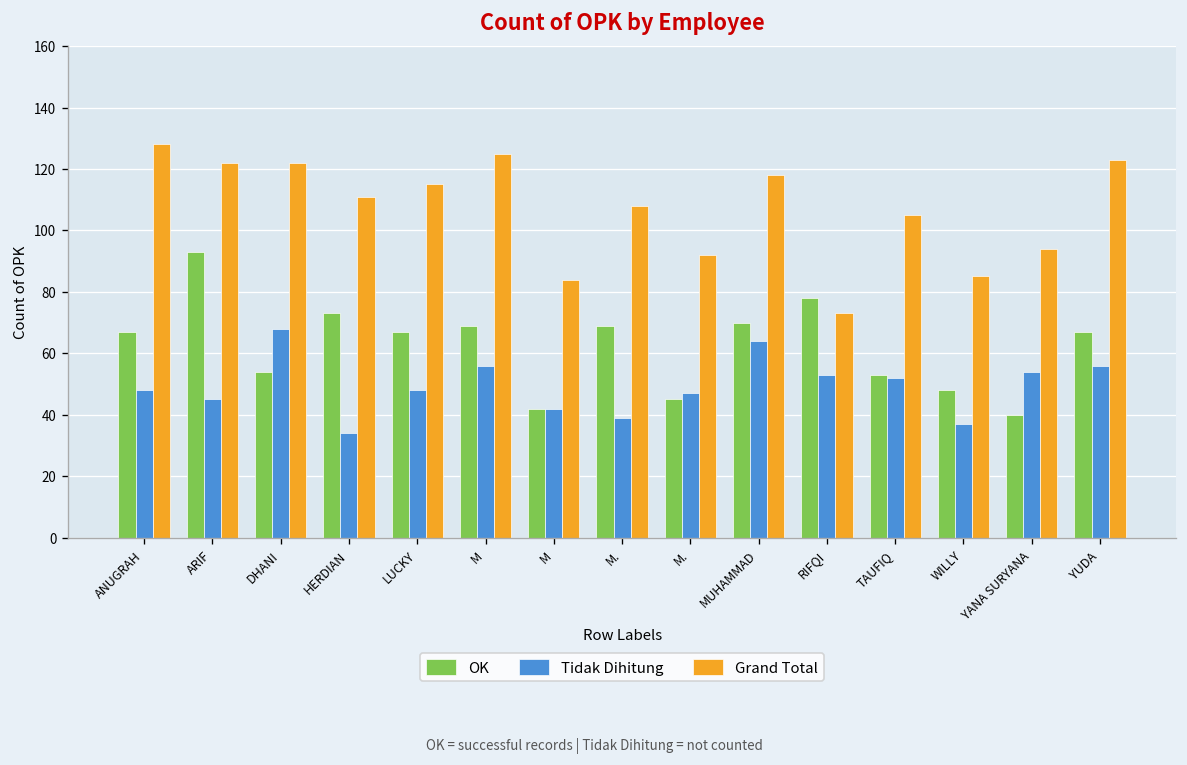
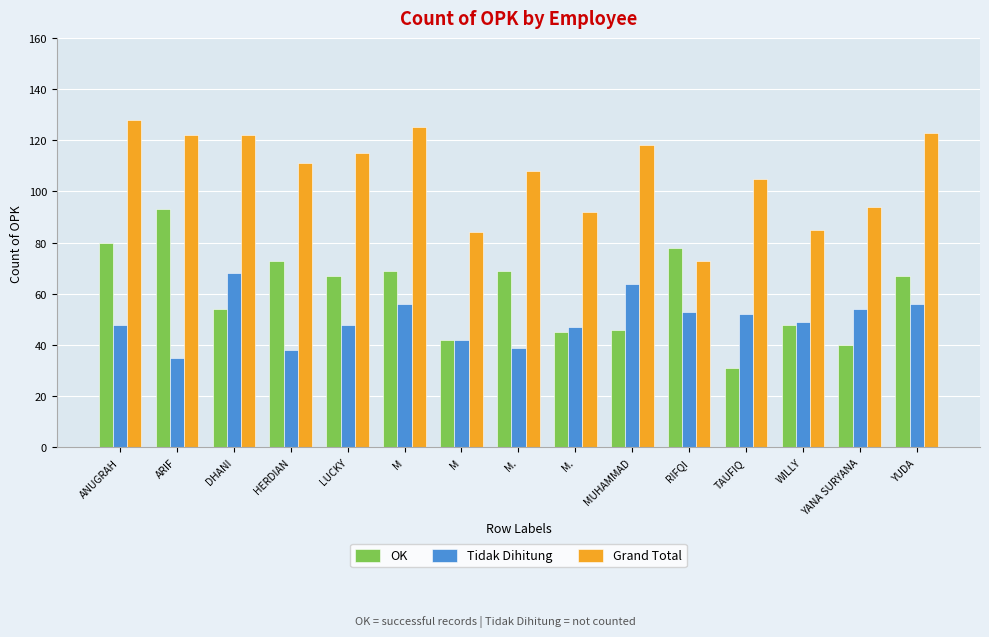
  {
    "OK": {
-     "ANUGRAH": 67,
+     "ANUGRAH": 80,
      "ARIF": 93,
      "DHANI": 54,
      "HERDIAN": 73,
      "LUCKY": 67,
-     "MUHAMMAD": 70,
+     "MUHAMMAD": 46,
      "RIFQI": 78,
-     "TAUFIQ": 53,
+     "TAUFIQ": 31,
      "WILLY": 48,
      "YANA SURYANA": 40,
      "YUDA": 67
    },
    "Tidak Dihitung": {
      "ANUGRAH": 48,
-     "ARIF": 45,
+     "ARIF": 35,
      "DHANI": 68,
-     "HERDIAN": 34,
+     "HERDIAN": 38,
      "LUCKY": 48,
      "MUHAMMAD": 64,
      "RIFQI": 53,
      "TAUFIQ": 52,
-     "WILLY": 37,
+     "WILLY": 49,
      "YANA SURYANA": 54,
      "YUDA": 56
    },
    "Grand Total": {
      "ANUGRAH": 128,
      "ARIF": 122,
      "DHANI": 122,
      "HERDIAN": 111,
      "LUCKY": 115,
      "MUHAMMAD": 118,
      "RIFQI": 73,
      "TAUFIQ": 105,
      "WILLY": 85,
      "YANA SURYANA": 94,
      "YUDA": 123
    }
  }
